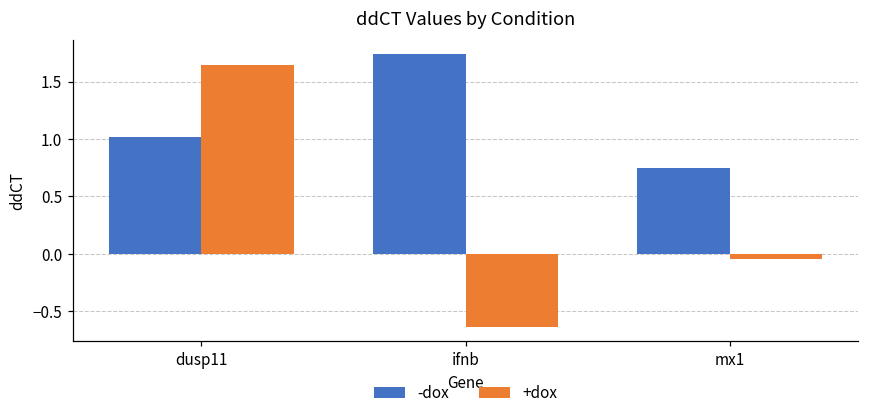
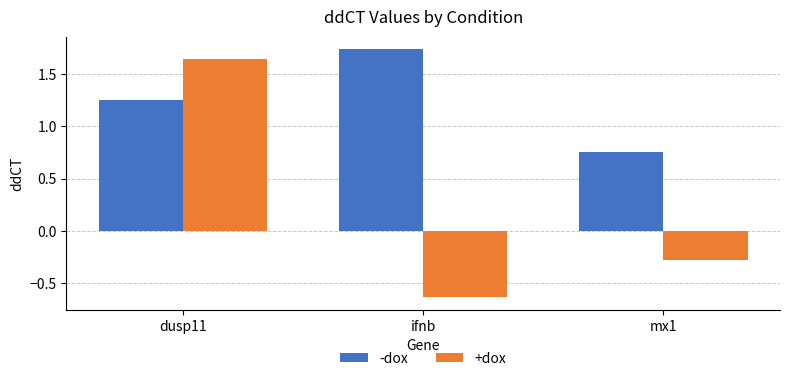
  {
    "-dox": {
-     "dusp11": 1.01,
+     "dusp11": 1.26,
      "ifnb": 1.74,
      "mx1": 0.75
    },
    "+dox": {
      "dusp11": 1.64,
      "ifnb": -0.63,
-     "mx1": -0.04
+     "mx1": -0.28
    }
  }
